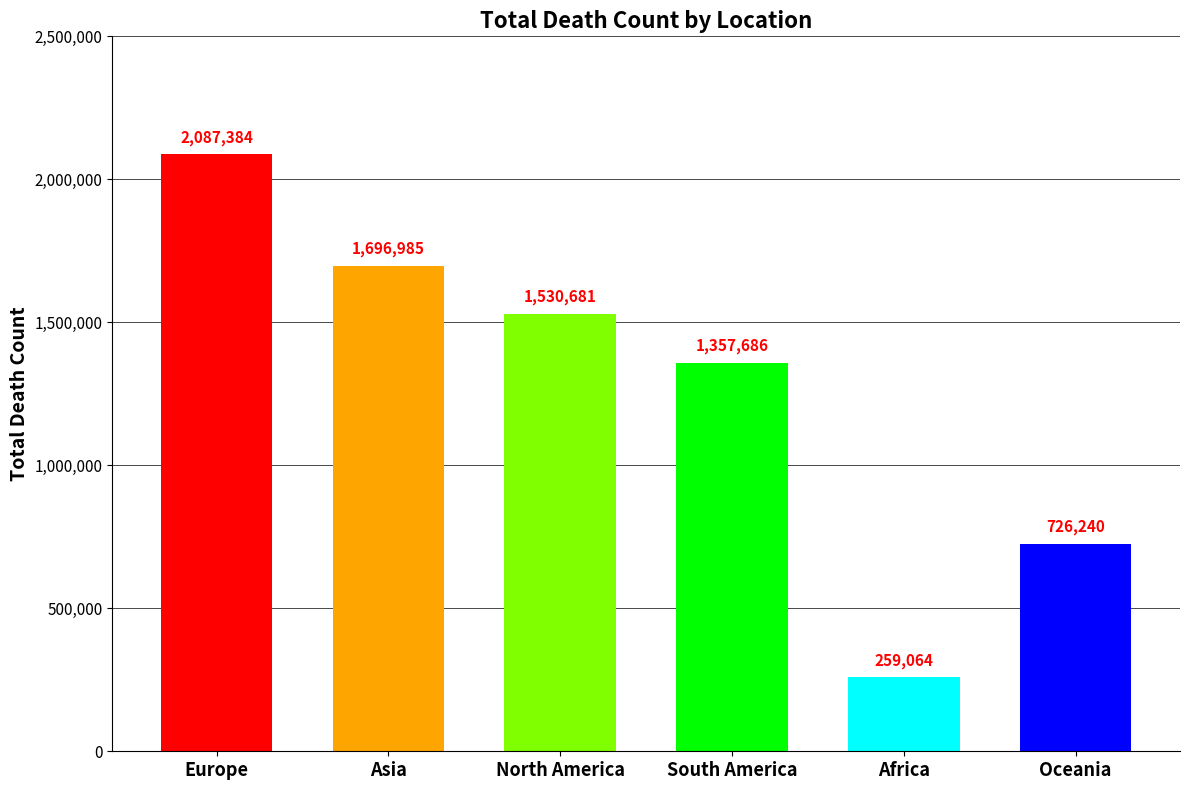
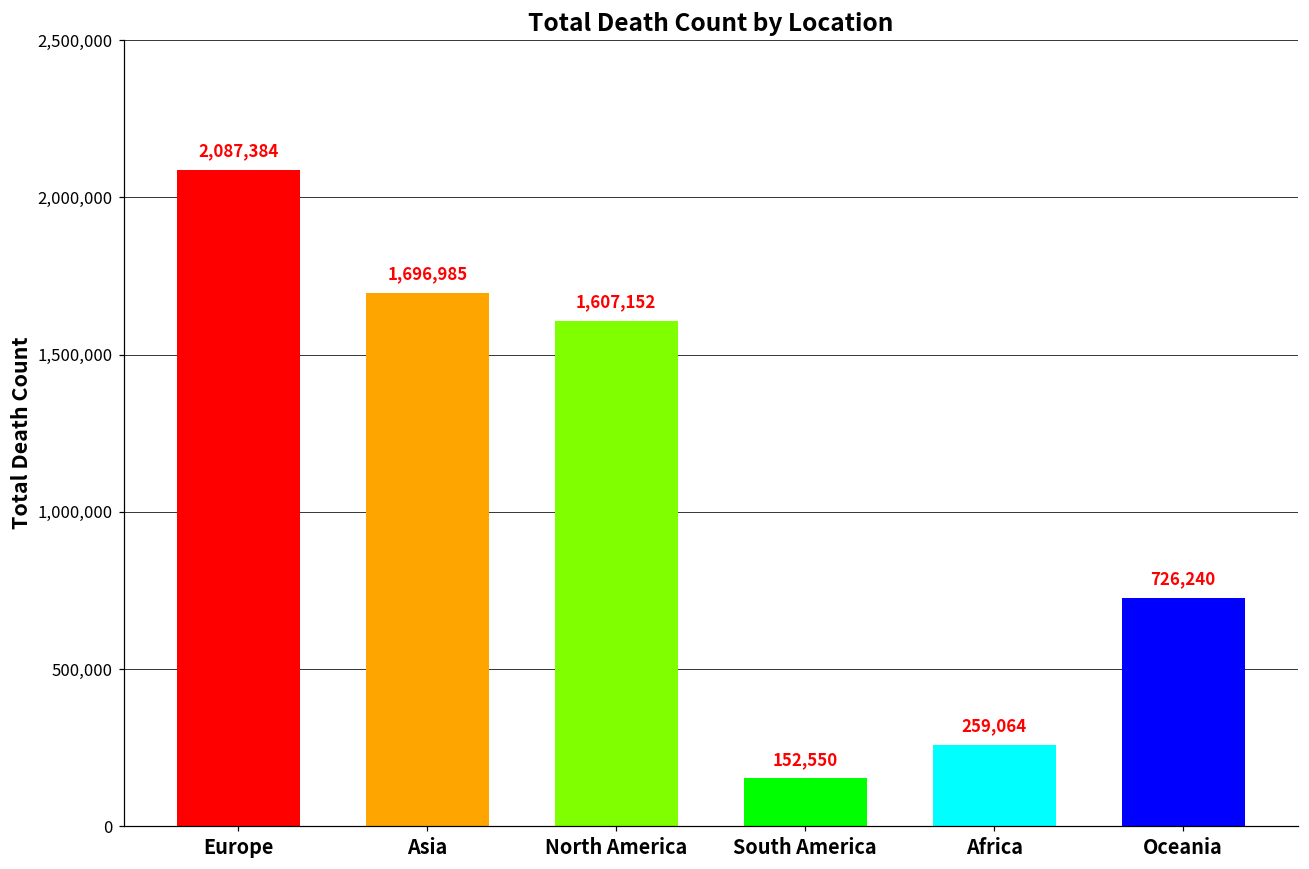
  {
    "Europe": "2,087,384",
    "Asia": "1,696,985",
-   "North America": "1,530,681",
-   "South America": "1,357,686",
+   "North America": "1,607,152",
+   "South America": "152,550",
    "Africa": "259,064",
    "Oceania": "726,240"
  }
